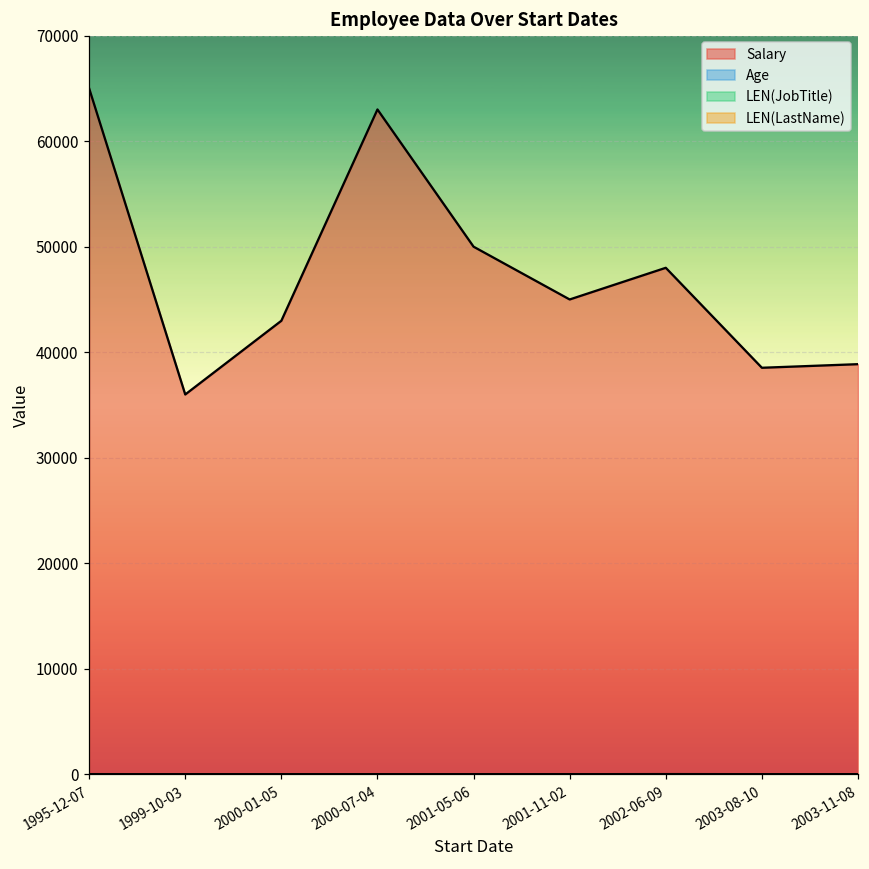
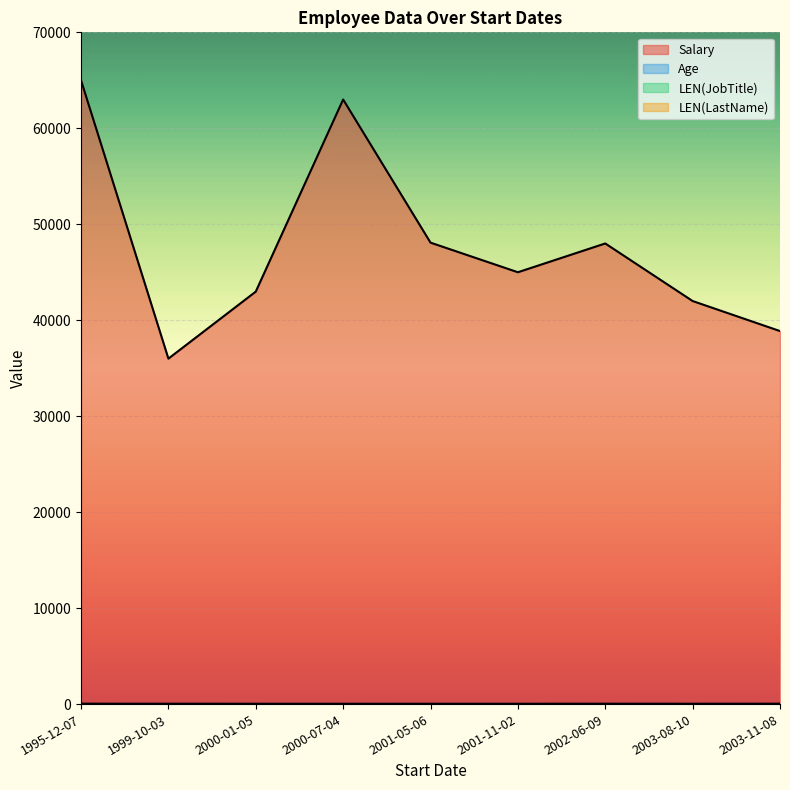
  {
    "Salary": {
      "1995-12-07": 65000,
      "1999-10-03": 36000,
      "2000-01-05": 43000,
      "2000-07-04": 63000,
-     "2001-05-06": 50000,
+     "2001-05-06": 48000,
      "2001-11-02": 45000,
      "2002-06-09": 48000,
-     "2003-08-10": 39000,
+     "2003-08-10": 42000,
      "2003-11-08": 39000
    },
    "LEN(LastName)": {
      "1995-12-07": 0,
      "1999-10-03": 0,
      "2000-01-05": 0,
      "2000-07-04": 0,
      "2001-05-06": 0,
      "2001-11-02": 0,
      "2002-06-09": 0,
      "2003-08-10": 0,
      "2003-11-08": 0
    }
  }
